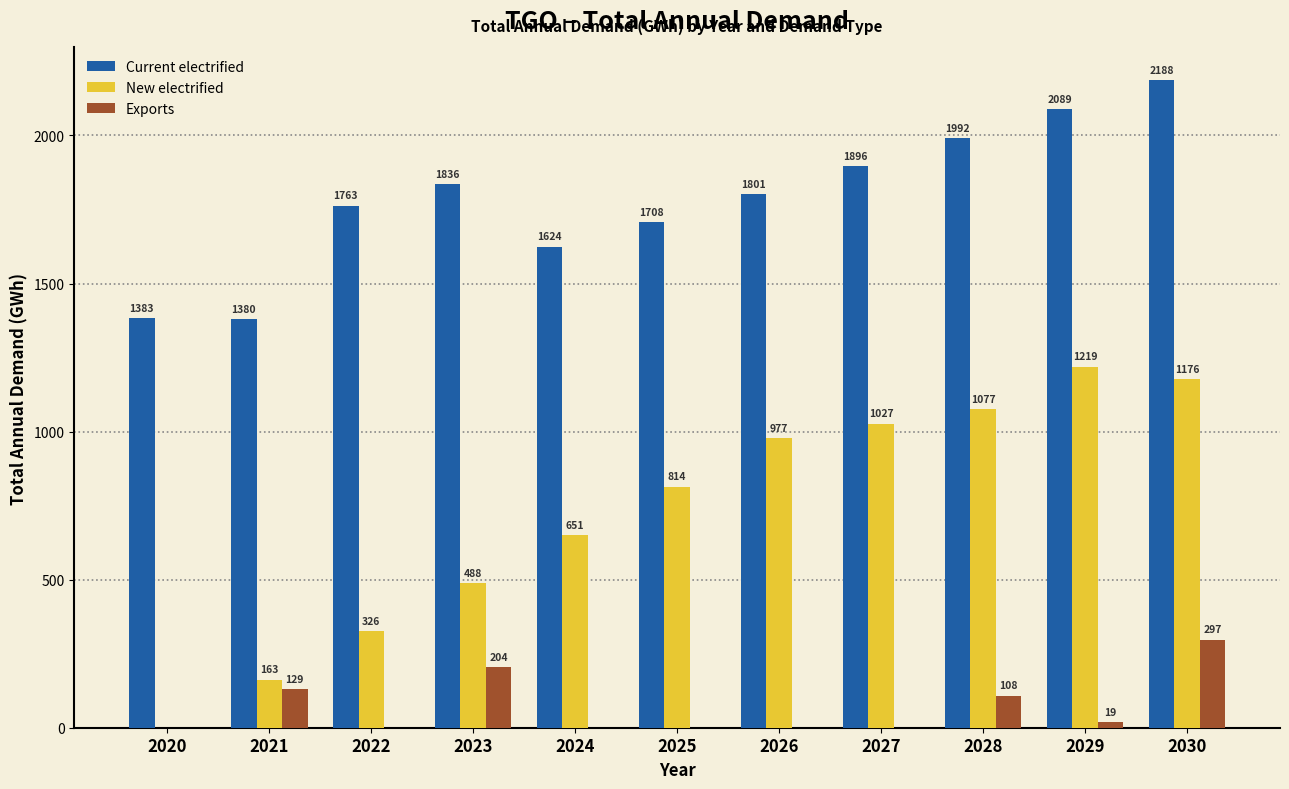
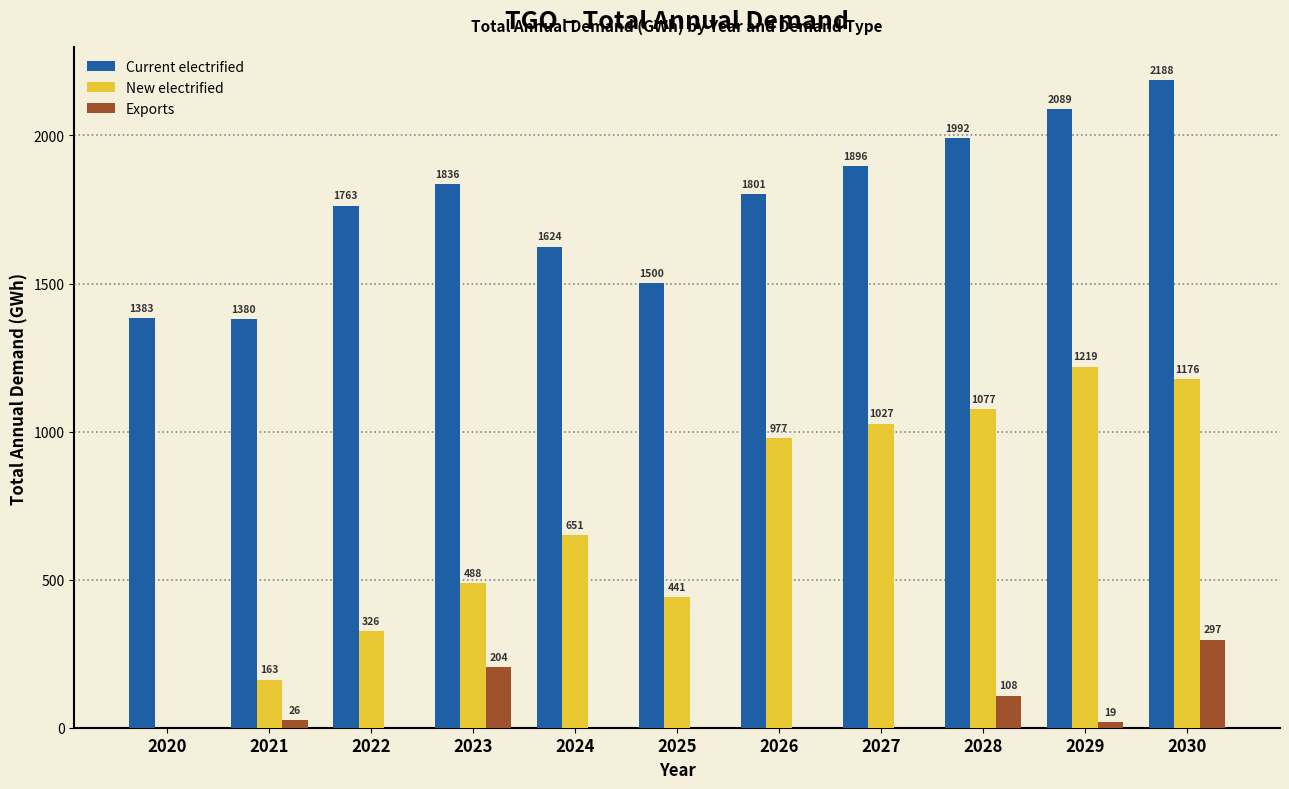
  {
    "Current electrified": {
      "2020": 1383,
      "2021": 1380,
      "2022": 1763,
      "2023": 1836,
      "2024": 1624,
-     "2025": 1708,
+     "2025": 1500,
      "2026": 1801,
      "2027": 1896,
      "2028": 1992,
      "2029": 2089,
      "2030": 2188
    },
    "New electrified": {
      "2021": 163,
      "2022": 326,
      "2023": 488,
      "2024": 651,
-     "2025": 814,
+     "2025": 441,
      "2026": 977,
      "2027": 1027,
      "2028": 1077,
      "2029": 1219,
      "2030": 1176
    },
    "Exports": {
-     "2021": 129,
+     "2021": 26,
      "2023": 204,
      "2028": 108,
      "2029": 19,
      "2030": 297
    }
  }
